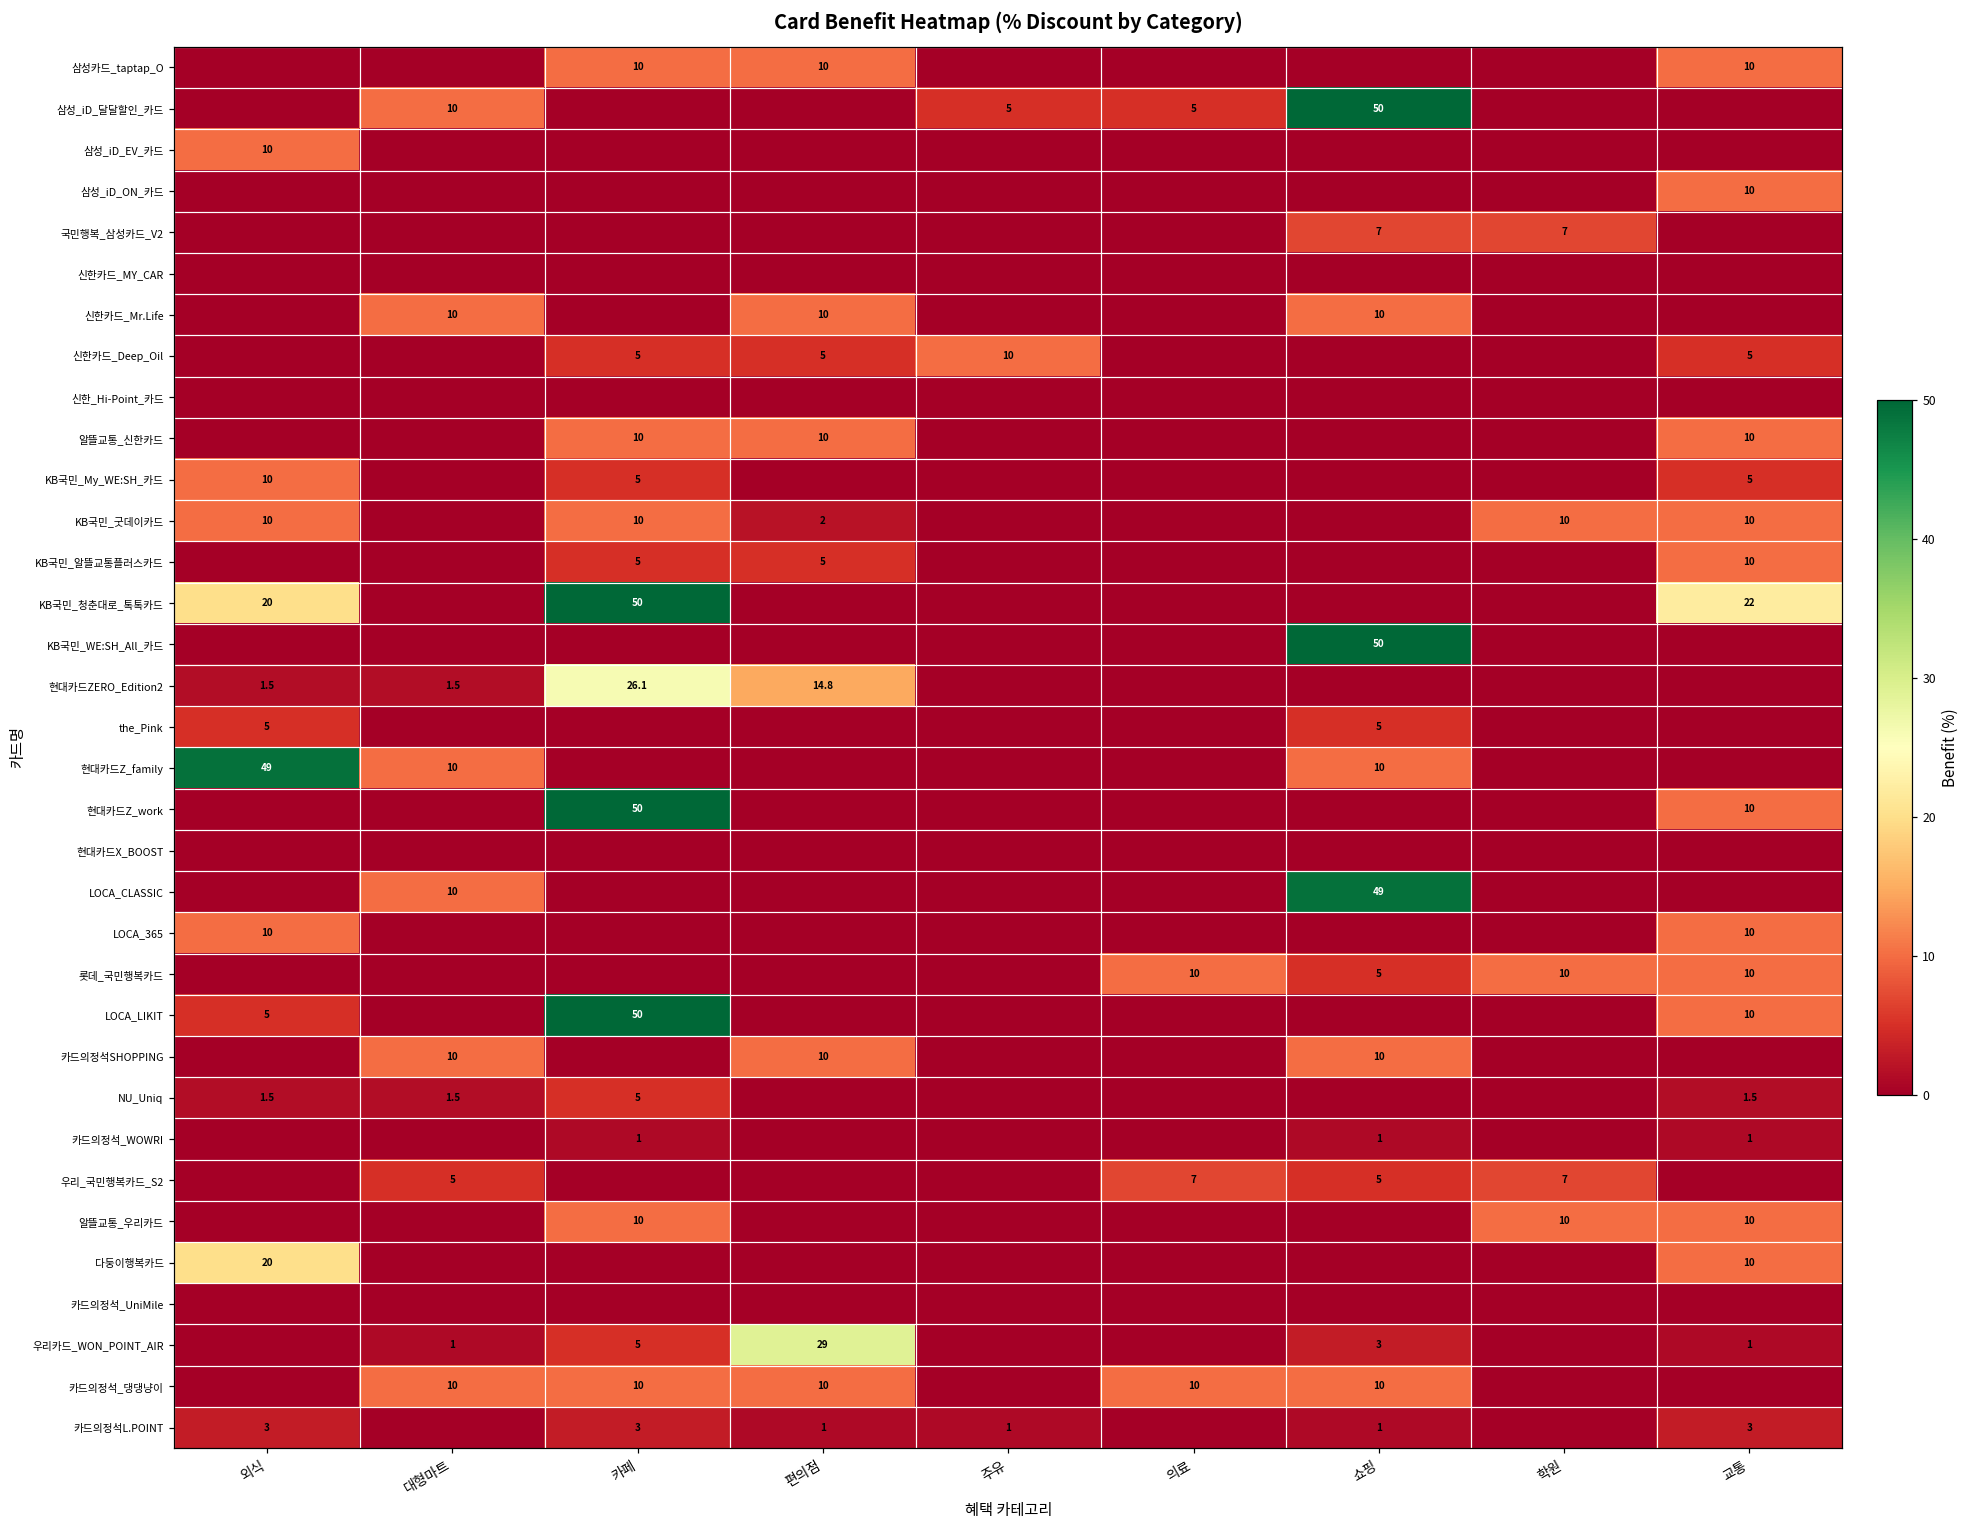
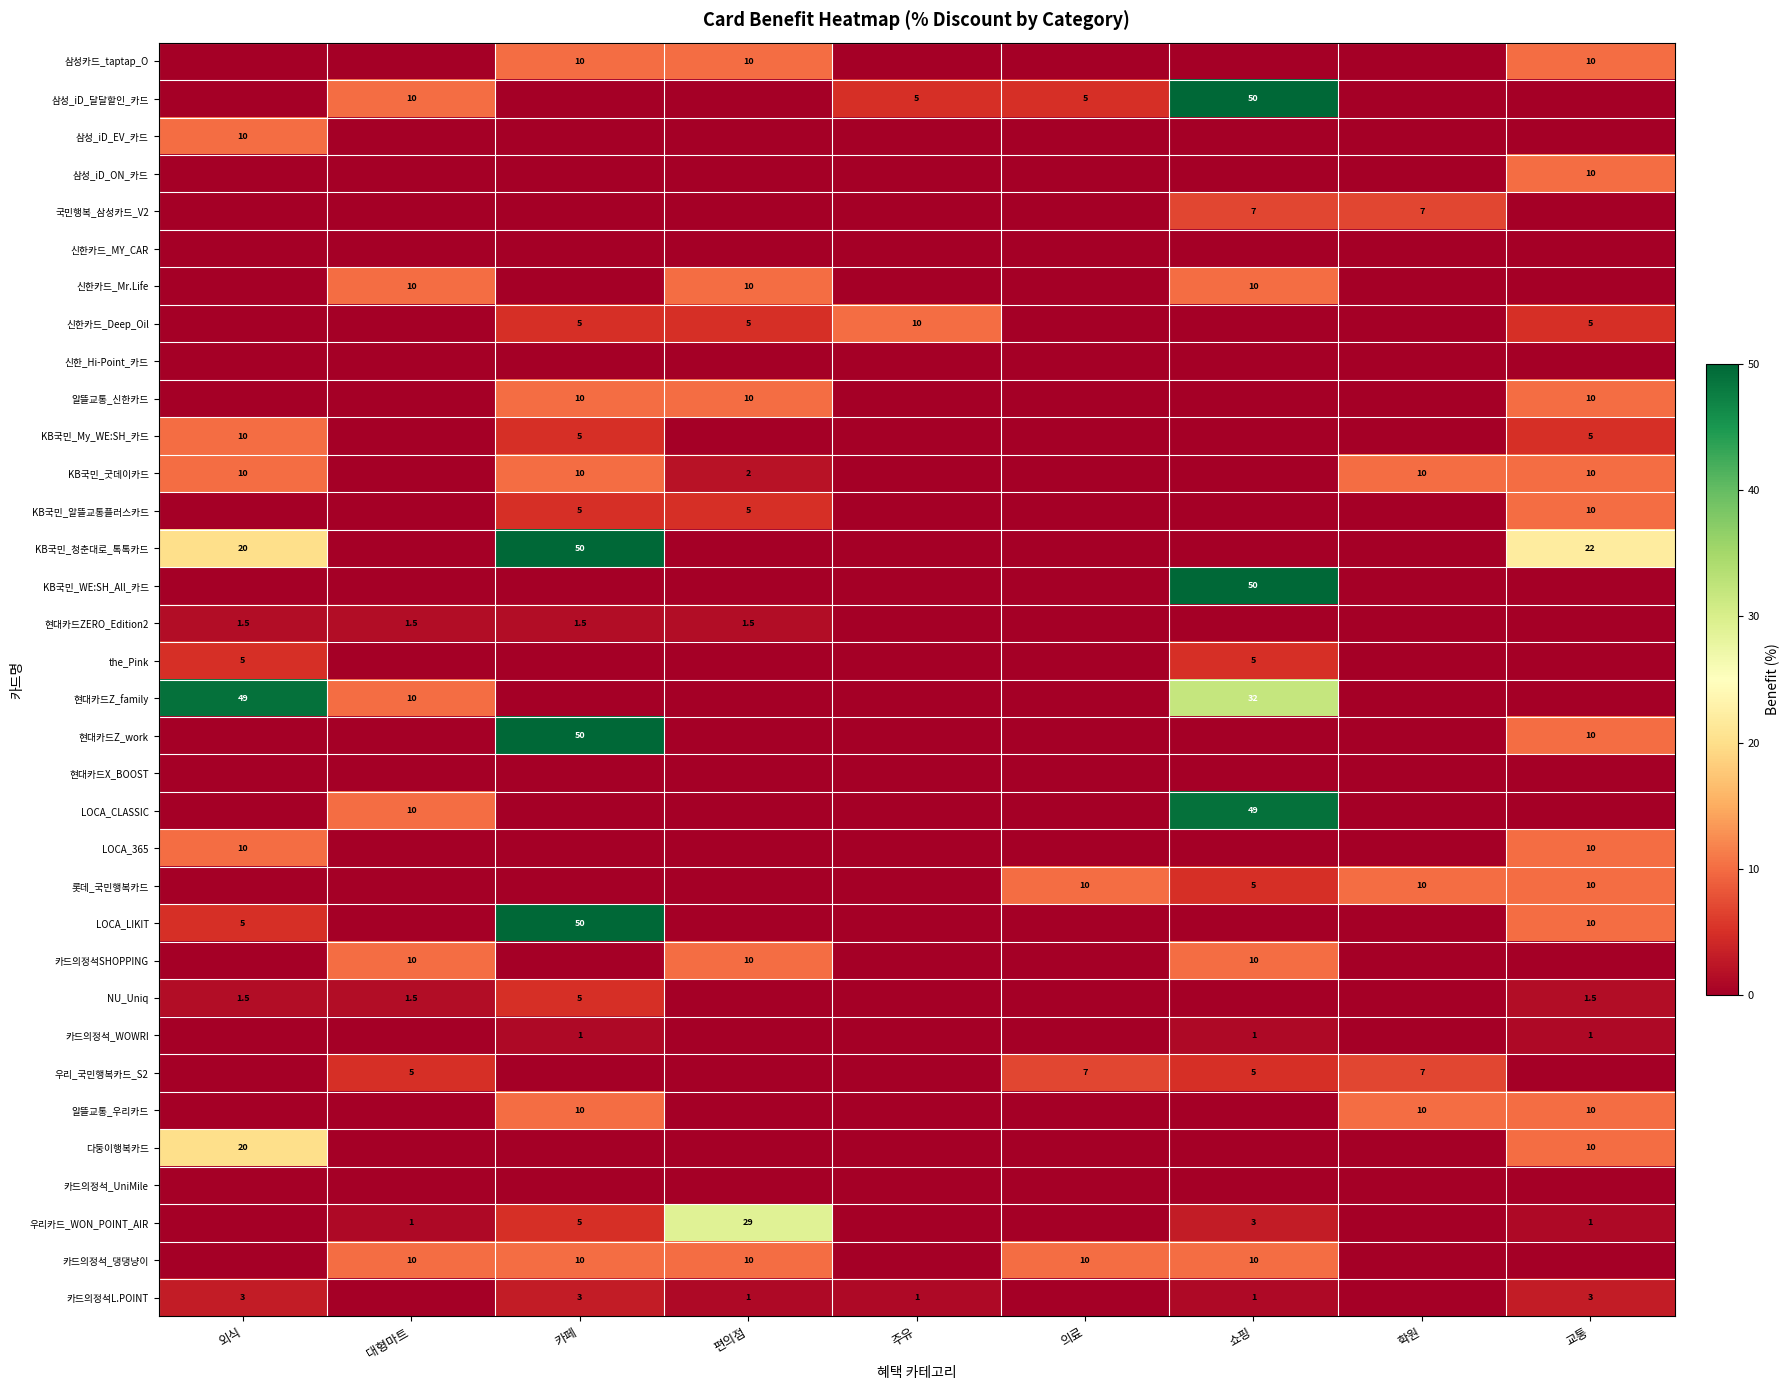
  {
    "삼성카드_taptap_O": {
      "카페": 10,
      "편의점": 10,
      "교통": 10
    },
    "삼성_iD_달달할인_카드": {
      "대형마트": 10,
      "주유": 5,
      "의료": 5,
      "쇼핑": 50
    },
    "삼성_iD_EV_카드": {
      "외식": 10
    },
    "삼성_iD_ON_카드": {
      "교통": 10
    },
    "국민행복_삼성카드_V2": {
      "쇼핑": 7,
      "학원": 7
    },
    "신한카드_Mr.Life": {
      "대형마트": 10,
      "편의점": 10,
      "쇼핑": 10
    },
    "신한카드_Deep_Oil": {
      "카페": 5,
      "편의점": 5,
      "주유": 10,
      "교통": 5
    },
    "알뜰교통_신한카드": {
      "카페": 10,
      "편의점": 10,
      "교통": 10
    },
    "KB국민_My_WE:SH_카드": {
      "외식": 10,
      "카페": 5,
      "교통": 5
    },
    "KB국민_굿데이카드": {
      "외식": 10,
      "카페": 10,
      "편의점": 2,
      "학원": 10,
      "교통": 10
    },
    "KB국민_알뜰교통플러스카드": {
      "카페": 5,
      "편의점": 5,
      "교통": 10
    },
    "KB국민_청춘대로_톡톡카드": {
      "외식": 20,
      "카페": 50,
      "교통": 22
    },
    "KB국민_WE:SH_All_카드": {
      "쇼핑": 50
    },
    "현대카드ZERO_Edition2": {
      "외식": 1.5,
      "대형마트": 1.5,
-     "카페": 26.1,
-     "편의점": 14.8
+     "카페": 1.5,
+     "편의점": 1.5
    },
    "the_Pink": {
      "외식": 5,
      "쇼핑": 5
    },
    "현대카드Z_family": {
      "외식": 49,
      "대형마트": 10,
-     "쇼핑": 10
+     "쇼핑": 32
    },
    "현대카드Z_work": {
      "카페": 50,
      "교통": 10
    },
    "LOCA_CLASSIC": {
      "대형마트": 10,
      "쇼핑": 49
    },
    "LOCA_365": {
      "외식": 10,
      "교통": 10
    },
    "롯데_국민행복카드": {
      "의료": 10,
      "쇼핑": 5,
      "학원": 10,
      "교통": 10
    },
    "LOCA_LIKIT": {
      "외식": 5,
      "카페": 50,
      "교통": 10
    },
    "카드의정석SHOPPING": {
      "대형마트": 10,
      "편의점": 10,
      "쇼핑": 10
    },
    "NU_Uniq": {
      "외식": 1.5,
      "대형마트": 1.5,
      "카페": 5,
      "교통": 1.5
    },
    "카드의정석_WOWRI": {
      "카페": 1,
      "쇼핑": 1,
      "교통": 1
    },
    "우리_국민행복카드_S2": {
      "대형마트": 5,
      "의료": 7,
      "쇼핑": 5,
      "학원": 7
    },
    "알뜰교통_우리카드": {
      "카페": 10,
      "학원": 10,
      "교통": 10
    },
    "다둥이행복카드": {
      "외식": 20,
      "교통": 10
    },
    "우리카드_WON_POINT_AIR": {
      "대형마트": 1,
      "카페": 5,
      "편의점": 29,
      "쇼핑": 3,
      "교통": 1
    },
    "카드의정석_댕댕냥이": {
      "대형마트": 10,
      "카페": 10,
      "편의점": 10,
      "의료": 10,
      "쇼핑": 10
    },
    "카드의정석L.POINT": {
      "외식": 3,
      "카페": 3,
      "편의점": 1,
      "주유": 1,
      "쇼핑": 1,
      "교통": 3
    }
  }
